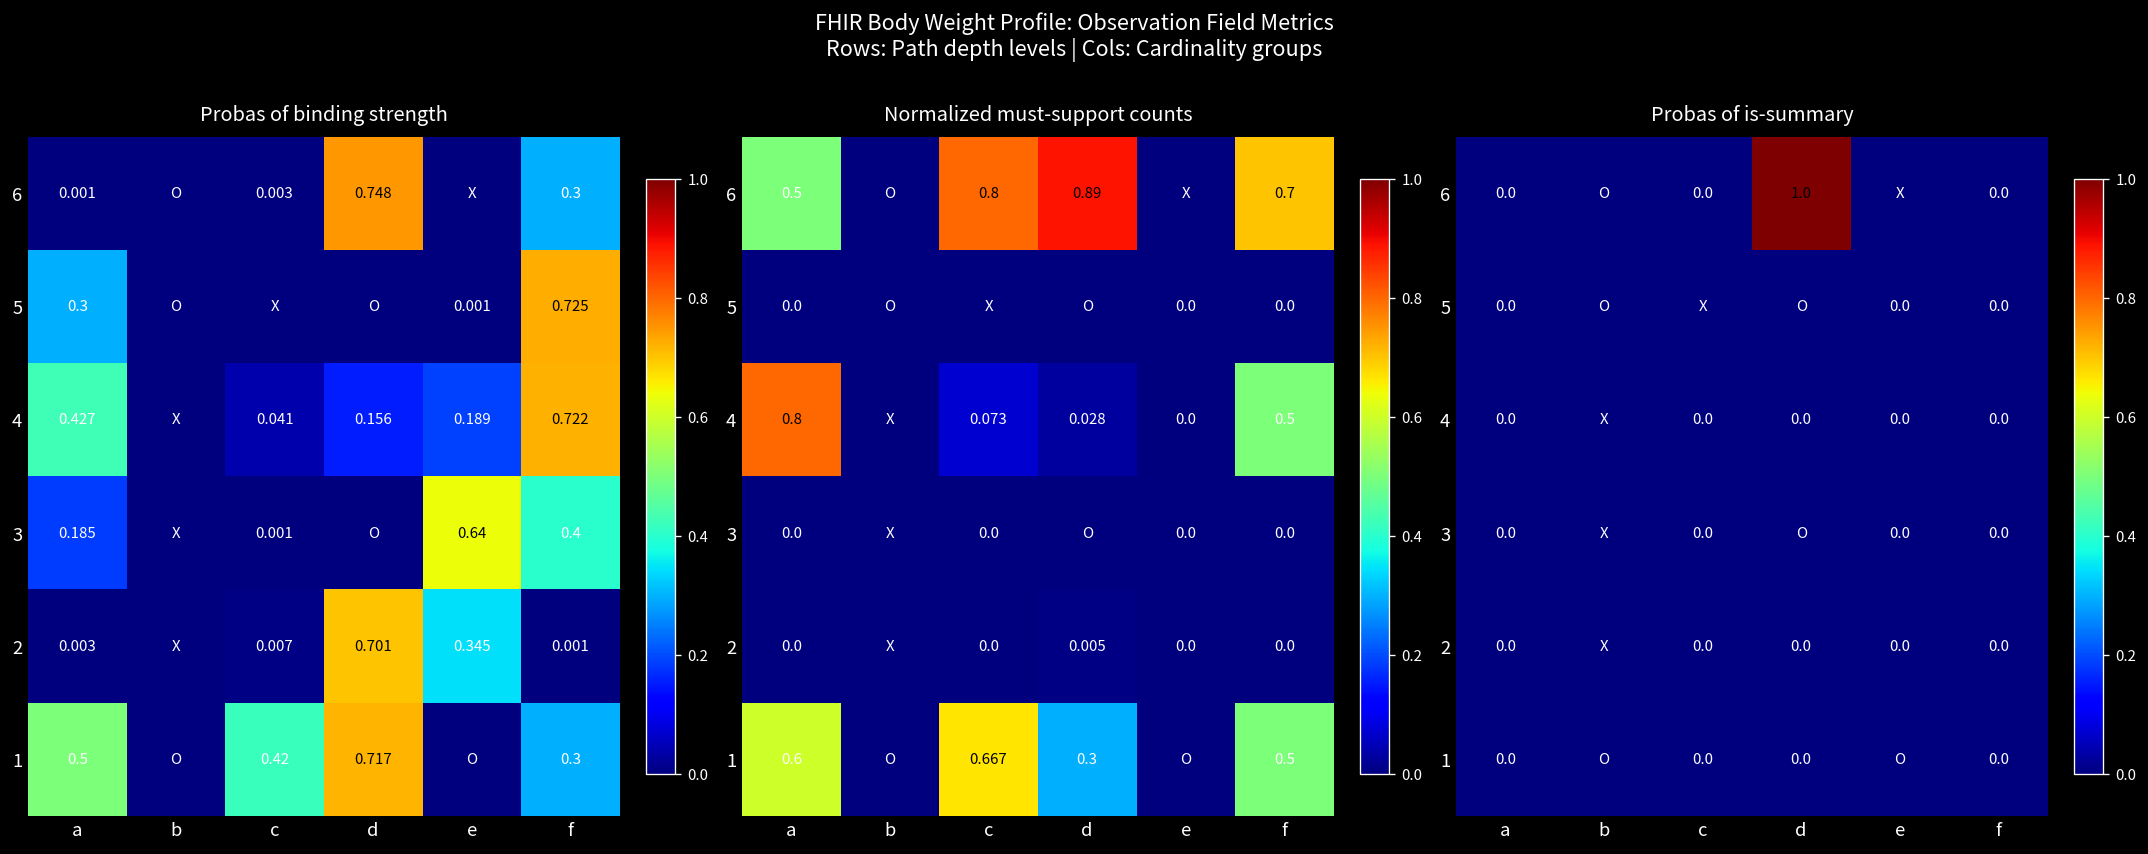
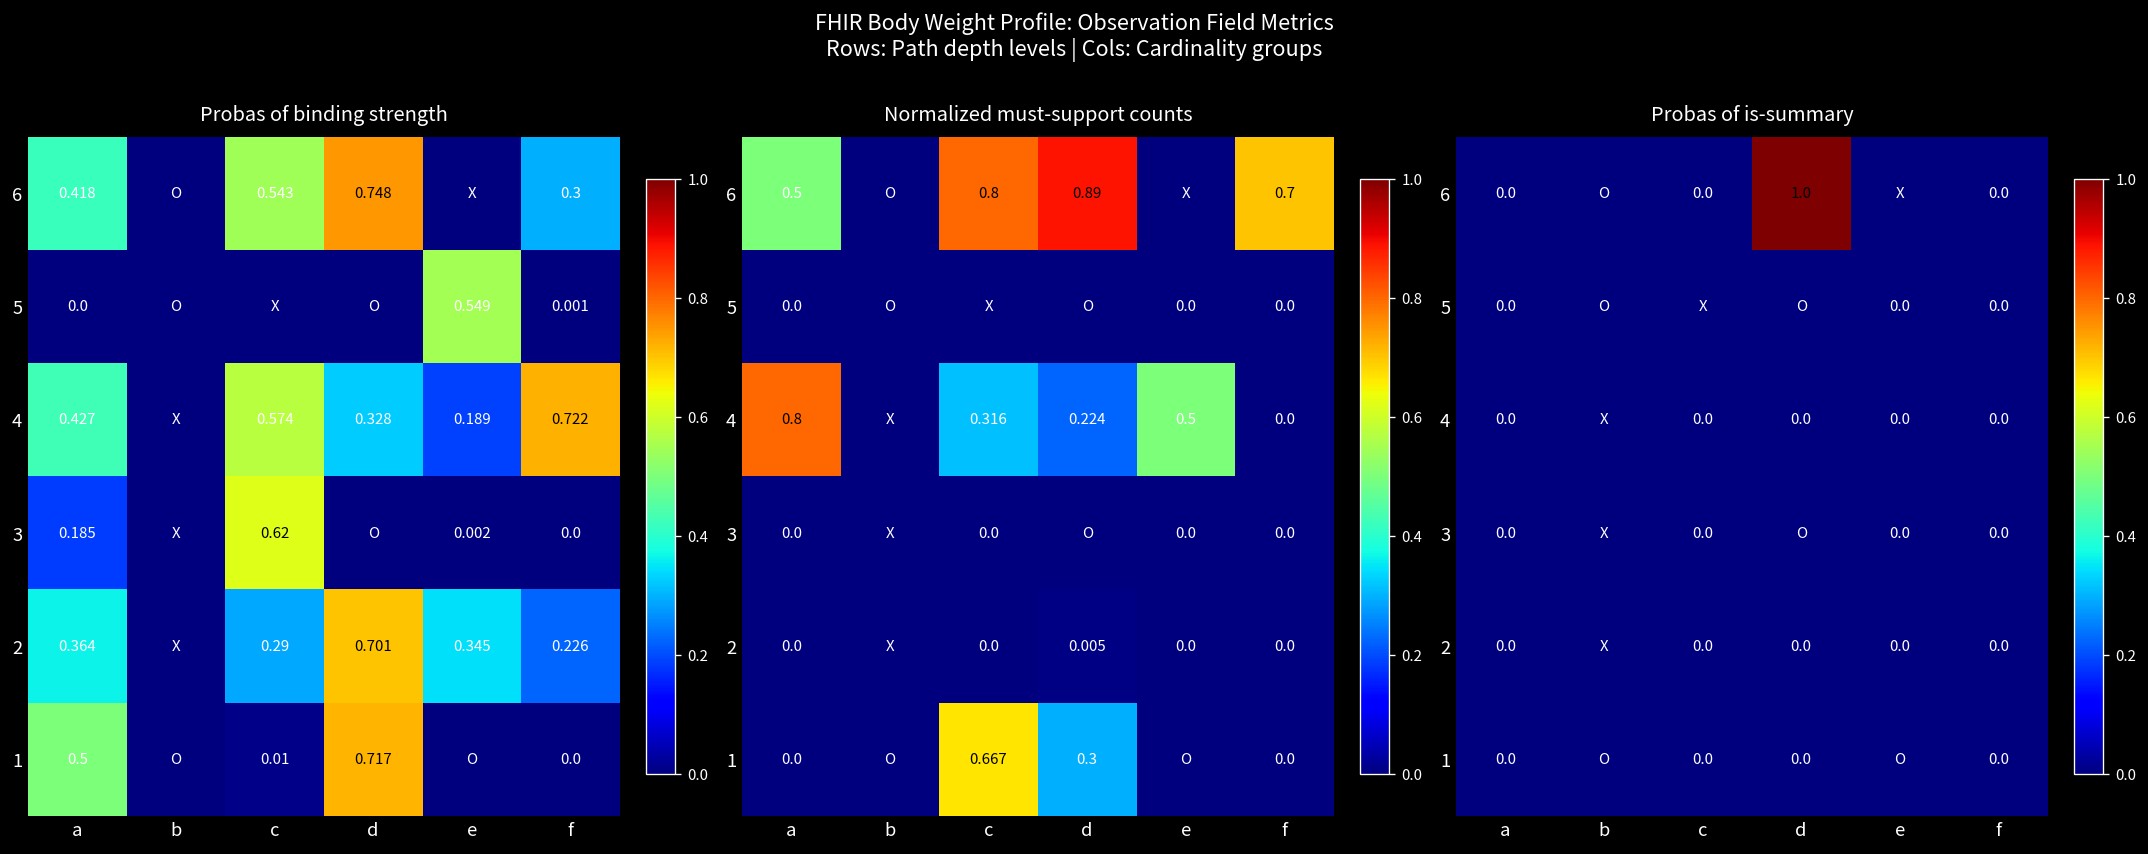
  {
    "Probas of binding strength": {
      "6": {
-       "a": 0.001,
-       "c": 0.003,
+       "a": 0.418,
+       "c": 0.543,
        "d": 0.748,
        "f": 0.3
      },
      "5": {
-       "a": 0.3,
-       "e": 0.001,
-       "f": 0.725
+       "a": 0.0,
+       "e": 0.549,
+       "f": 0.001
      },
      "4": {
        "a": 0.427,
-       "c": 0.041,
-       "d": 0.156,
+       "c": 0.574,
+       "d": 0.328,
        "e": 0.189,
        "f": 0.722
      },
      "3": {
        "a": 0.185,
-       "c": 0.001,
-       "e": 0.64,
-       "f": 0.4
+       "c": 0.62,
+       "e": 0.002,
+       "f": 0.0
      },
      "2": {
-       "a": 0.003,
-       "c": 0.007,
+       "a": 0.364,
+       "c": 0.29,
        "d": 0.701,
        "e": 0.345,
-       "f": 0.001
+       "f": 0.226
      },
      "1": {
        "a": 0.5,
-       "c": 0.42,
+       "c": 0.01,
        "d": 0.717,
-       "f": 0.3
+       "f": 0.0
      }
    },
    "Normalized must-support counts": {
      "6": {
        "a": 0.5,
        "c": 0.8,
        "d": 0.89,
        "f": 0.7
      },
      "5": {
        "a": 0.0,
        "e": 0.0,
        "f": 0.0
      },
      "4": {
        "a": 0.8,
-       "c": 0.073,
-       "d": 0.028,
-       "e": 0.0,
-       "f": 0.5
+       "c": 0.316,
+       "d": 0.224,
+       "e": 0.5,
+       "f": 0.0
      },
      "3": {
        "a": 0.0,
        "c": 0.0,
        "e": 0.0,
        "f": 0.0
      },
      "2": {
        "a": 0.0,
        "c": 0.0,
        "d": 0.005,
        "e": 0.0,
        "f": 0.0
      },
      "1": {
-       "a": 0.6,
+       "a": 0.0,
        "c": 0.667,
        "d": 0.3,
-       "f": 0.5
+       "f": 0.0
      }
    },
    "Probas of is-summary": {
      "6": {
        "a": 0.0,
        "c": 0.0,
        "d": 1.0,
        "f": 0.0
      },
      "5": {
        "a": 0.0,
        "e": 0.0,
        "f": 0.0
      },
      "4": {
        "a": 0.0,
        "c": 0.0,
        "d": 0.0,
        "e": 0.0,
        "f": 0.0
      },
      "3": {
        "a": 0.0,
        "c": 0.0,
        "e": 0.0,
        "f": 0.0
      },
      "2": {
        "a": 0.0,
        "c": 0.0,
        "d": 0.0,
        "e": 0.0,
        "f": 0.0
      },
      "1": {
        "a": 0.0,
        "c": 0.0,
        "d": 0.0,
        "f": 0.0
      }
    }
  }
